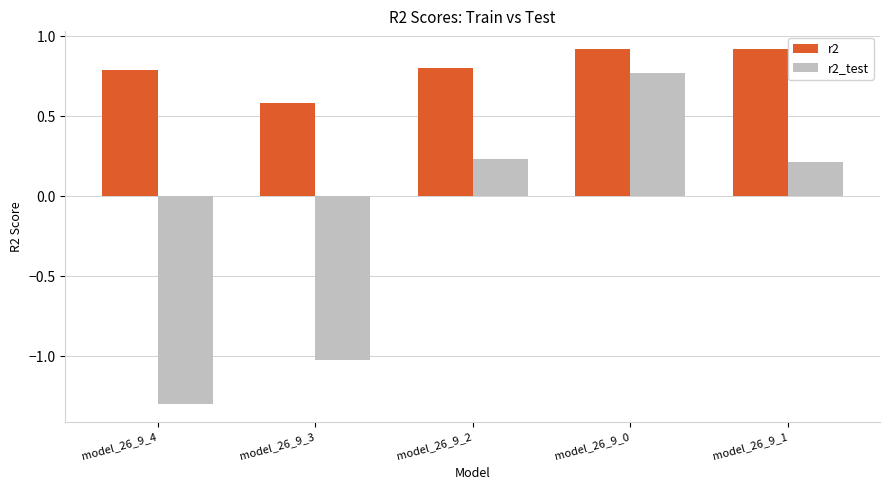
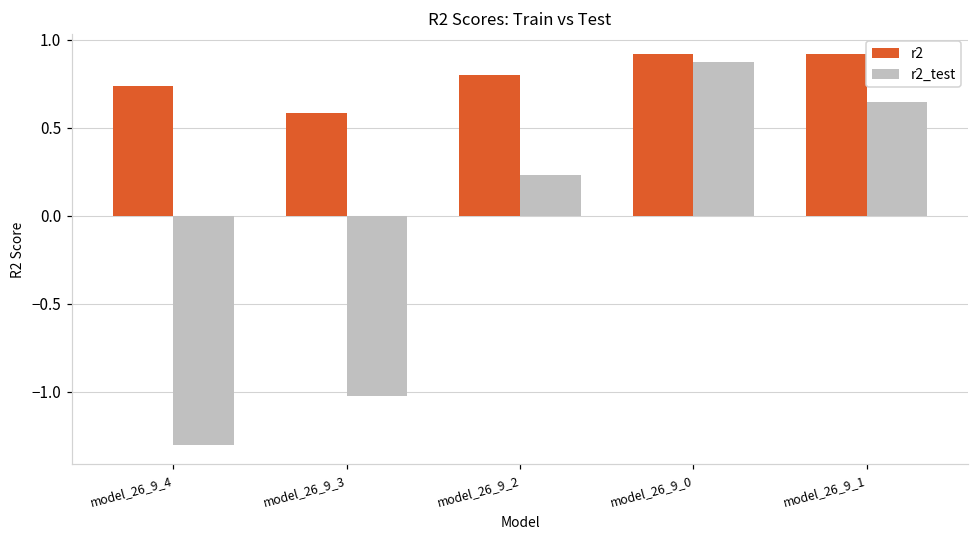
  {
    "r2": {
-     "model_26_9_4": 0.79,
+     "model_26_9_4": 0.74,
      "model_26_9_3": 0.58,
      "model_26_9_2": 0.80,
      "model_26_9_0": 0.92,
      "model_26_9_1": 0.92
    },
    "r2_test": {
      "model_26_9_4": -1.30,
      "model_26_9_3": -1.02,
      "model_26_9_2": 0.23,
-     "model_26_9_0": 0.77,
-     "model_26_9_1": 0.21
+     "model_26_9_0": 0.88,
+     "model_26_9_1": 0.65
    }
  }
